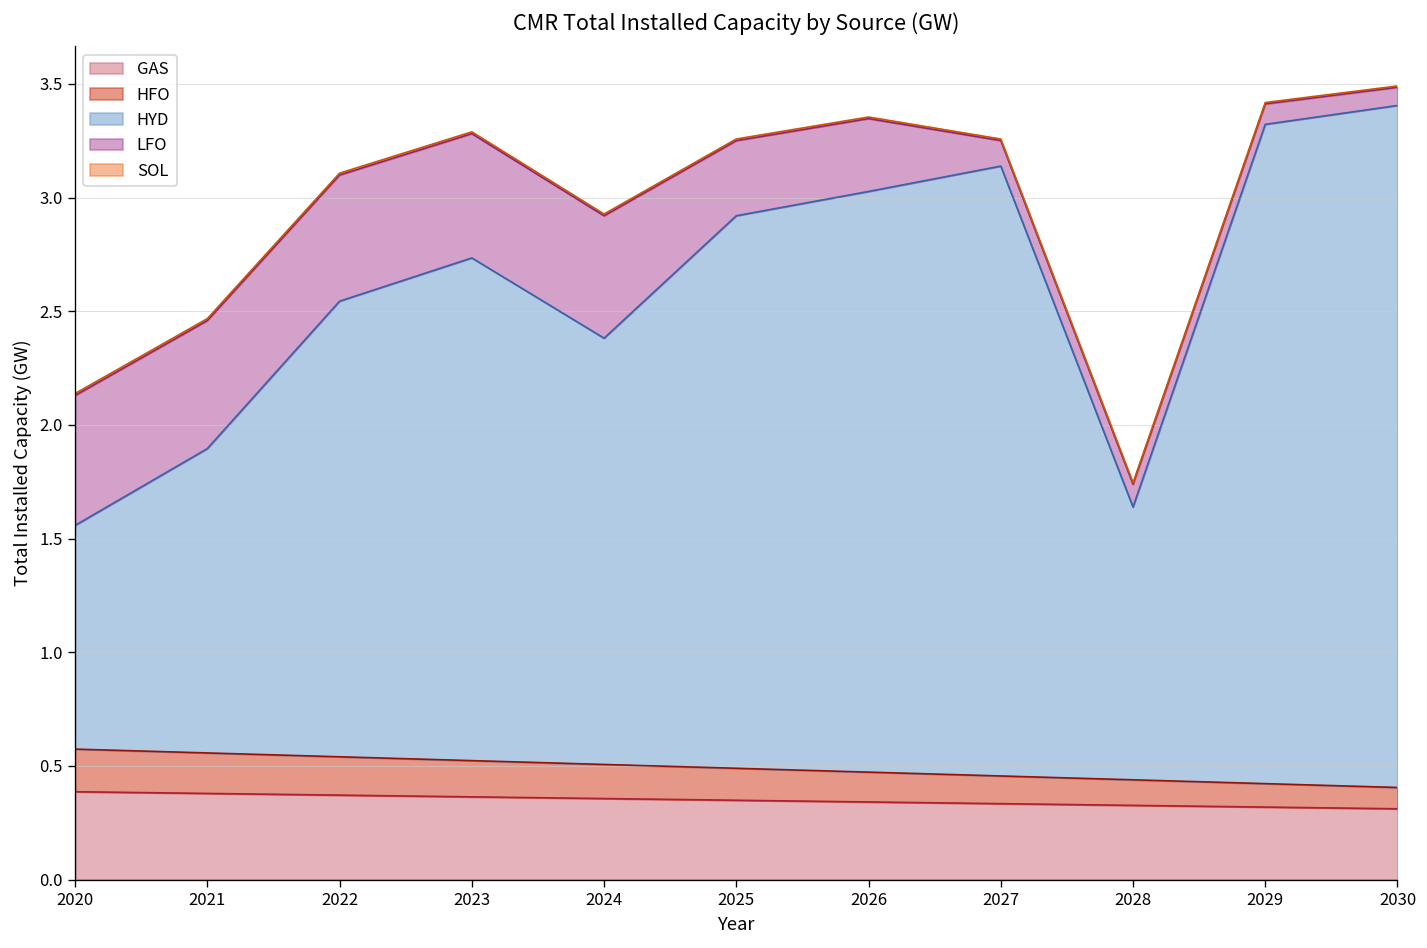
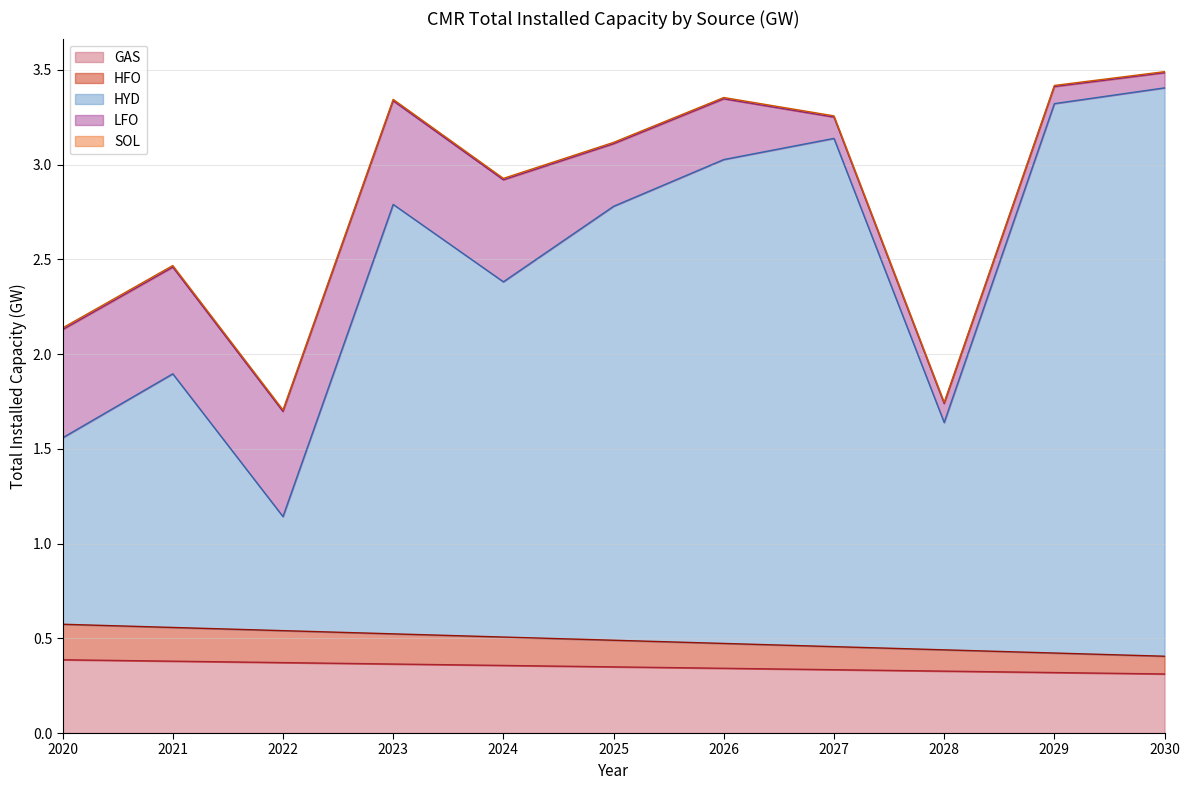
  {
    "HFO": {
      "2020": 0.19,
      "2021": 0.18,
      "2022": 0.17,
      "2023": 0.16,
      "2024": 0.15,
      "2025": 0.14,
      "2026": 0.13,
      "2027": 0.12,
      "2028": 0.11,
      "2029": 0.10,
      "2030": 0.09
    },
    "HYD": {
      "2020": 0.98,
      "2021": 1.34,
-     "2022": 2.00,
-     "2023": 2.21,
+     "2022": 0.60,
+     "2023": 2.27,
      "2024": 1.88,
-     "2025": 2.43,
+     "2025": 2.29,
      "2026": 2.55,
      "2027": 2.68,
      "2028": 1.20,
      "2029": 2.90,
      "2030": 3.00
    }
  }
